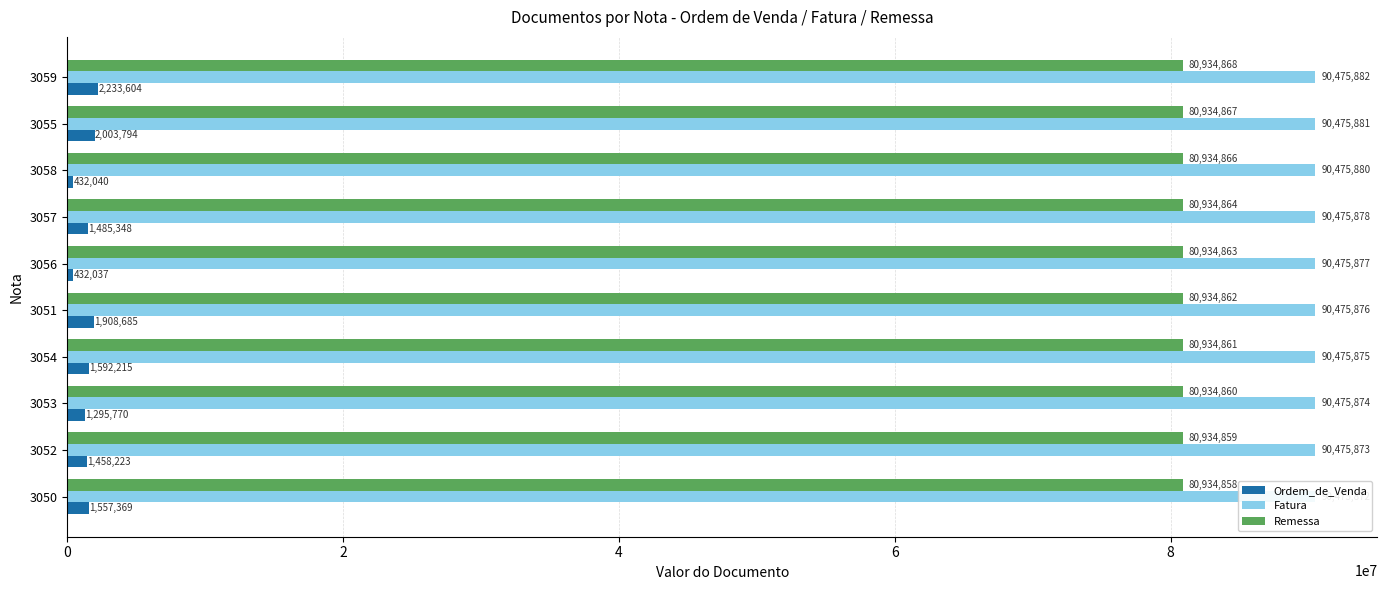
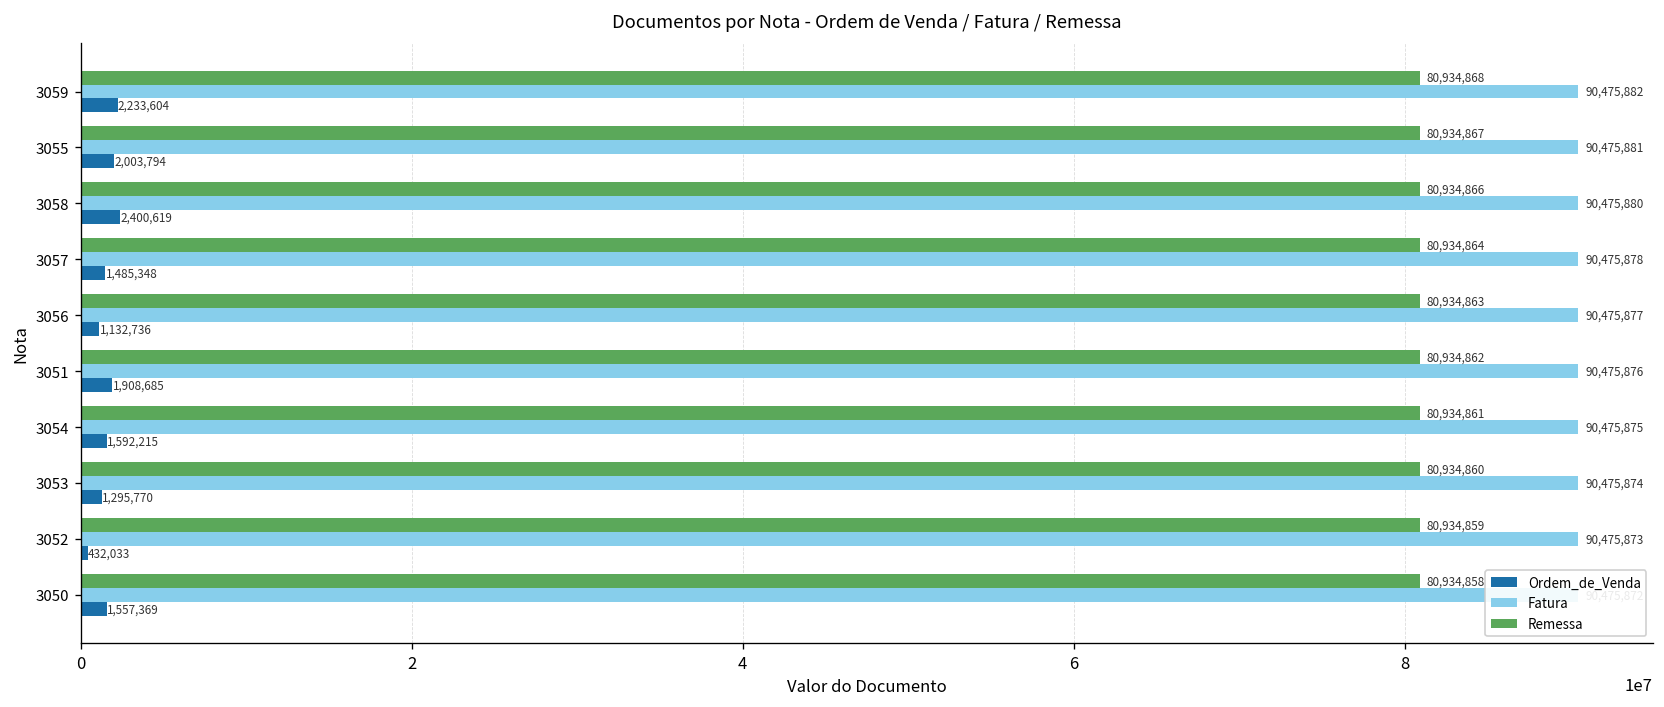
  {
    "Ordem_de_Venda": {
      "3059": "2,233,604",
      "3055": "2,003,794",
-     "3058": "432,040",
+     "3058": "2,400,619",
      "3057": "1,485,348",
-     "3056": "432,037",
+     "3056": "1,132,736",
      "3051": "1,908,685",
      "3054": "1,592,215",
      "3053": "1,295,770",
-     "3052": "1,458,223",
+     "3052": "432,033",
      "3050": "1,557,369"
    },
    "Fatura": {
      "3059": "90,475,882",
      "3055": "90,475,881",
      "3058": "90,475,880",
      "3057": "90,475,878",
      "3056": "90,475,877",
      "3051": "90,475,876",
      "3054": "90,475,875",
      "3053": "90,475,874",
      "3052": "90,475,873"
    },
    "Remessa": {
      "3059": "80,934,868",
      "3055": "80,934,867",
      "3058": "80,934,866",
      "3057": "80,934,864",
      "3056": "80,934,863",
      "3051": "80,934,862",
      "3054": "80,934,861",
      "3053": "80,934,860",
      "3052": "80,934,859"
    }
  }
